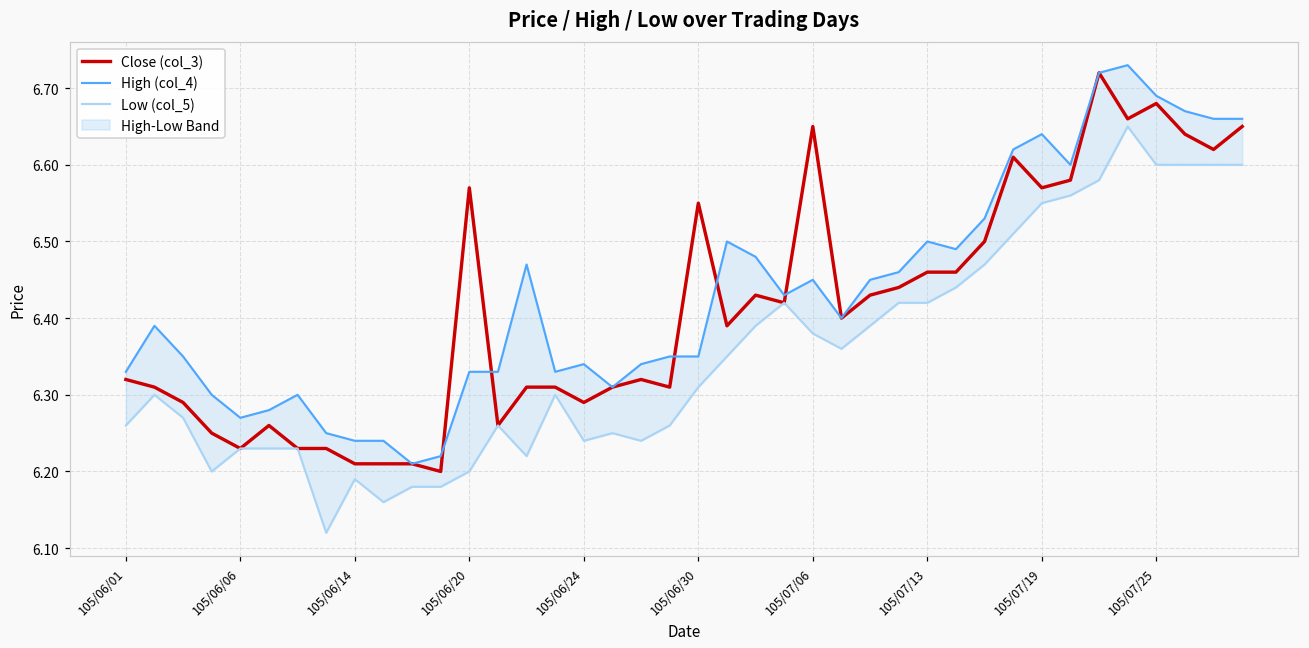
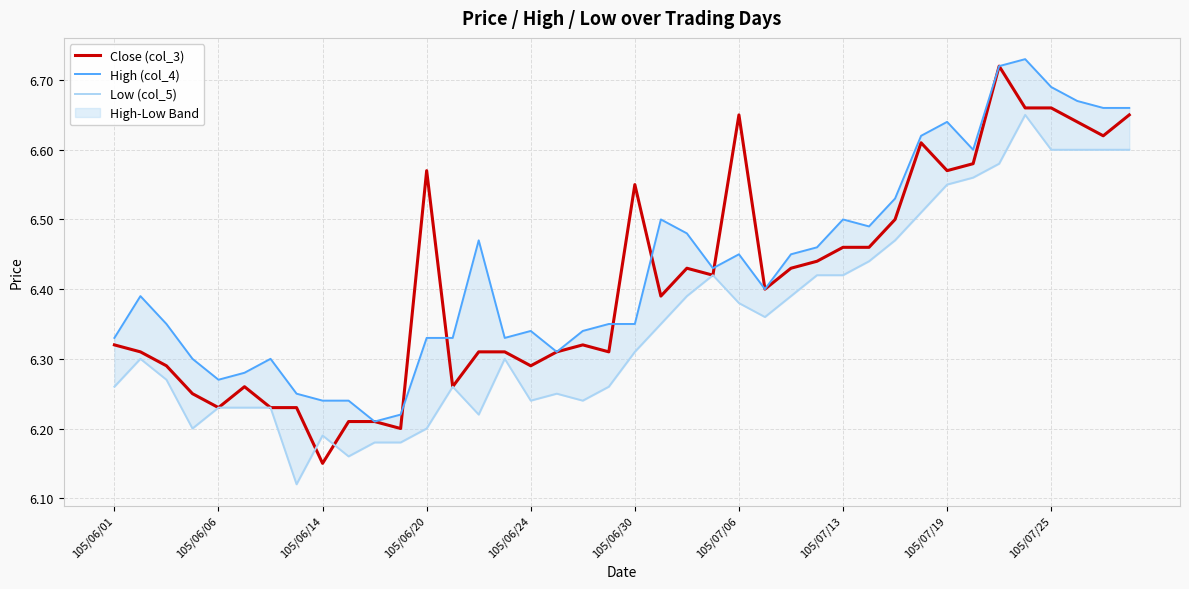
  {
    "Close (col_3)": {
      "105/06/01": 6.32,
-     "105/06/14": 6.21,
+     "105/06/14": 6.15,
      "105/06/20": 6.57,
      "105/06/24": 6.29,
      "105/06/30": 6.55,
      "105/07/06": 6.65,
      "105/07/13": 6.46,
      "105/07/19": 6.57,
-     "105/07/25": 6.68
+     "105/07/25": 6.66
    }
  }
